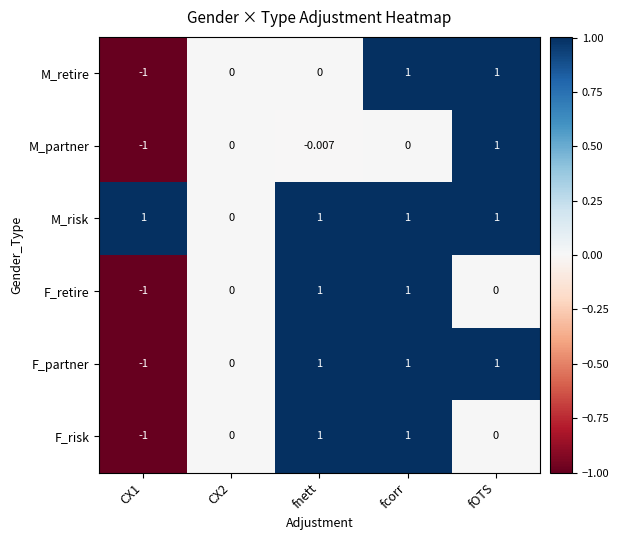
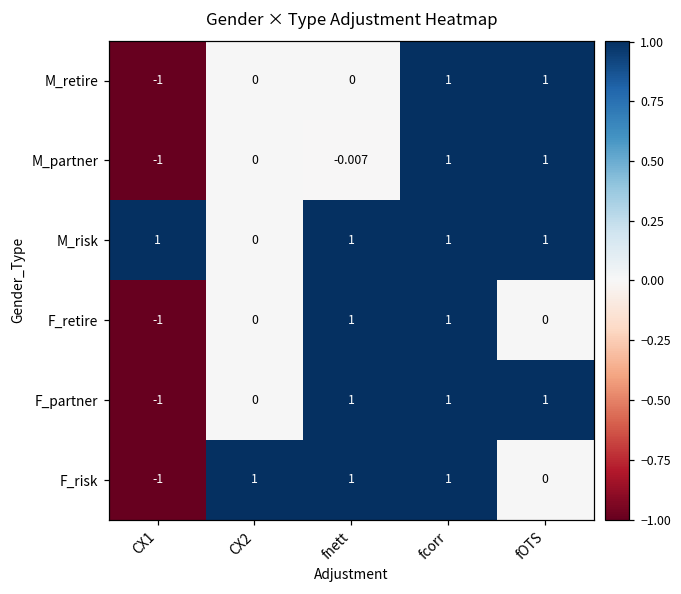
  {
    "M_retire": {
      "CX1": -1,
      "CX2": 0,
      "fnett": 0,
      "fcorr": 1,
      "fOTS": 1
    },
    "M_partner": {
      "CX1": -1,
      "CX2": 0,
      "fnett": -0.007,
-     "fcorr": 0,
+     "fcorr": 1,
      "fOTS": 1
    },
    "M_risk": {
      "CX1": 1,
      "CX2": 0,
      "fnett": 1,
      "fcorr": 1,
      "fOTS": 1
    },
    "F_retire": {
      "CX1": -1,
      "CX2": 0,
      "fnett": 1,
      "fcorr": 1,
      "fOTS": 0
    },
    "F_partner": {
      "CX1": -1,
      "CX2": 0,
      "fnett": 1,
      "fcorr": 1,
      "fOTS": 1
    },
    "F_risk": {
      "CX1": -1,
-     "CX2": 0,
+     "CX2": 1,
      "fnett": 1,
      "fcorr": 1,
      "fOTS": 0
    }
  }
